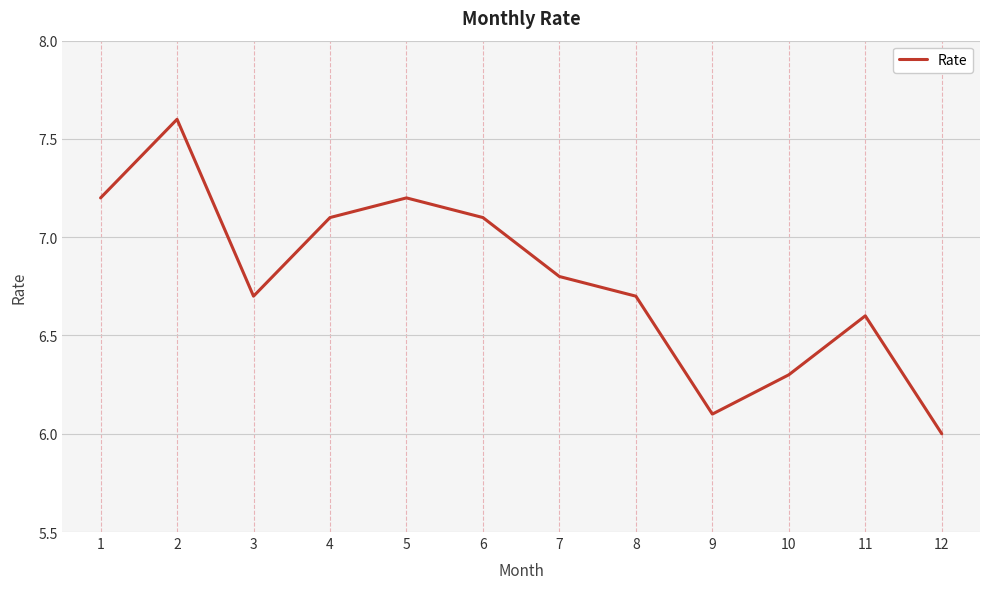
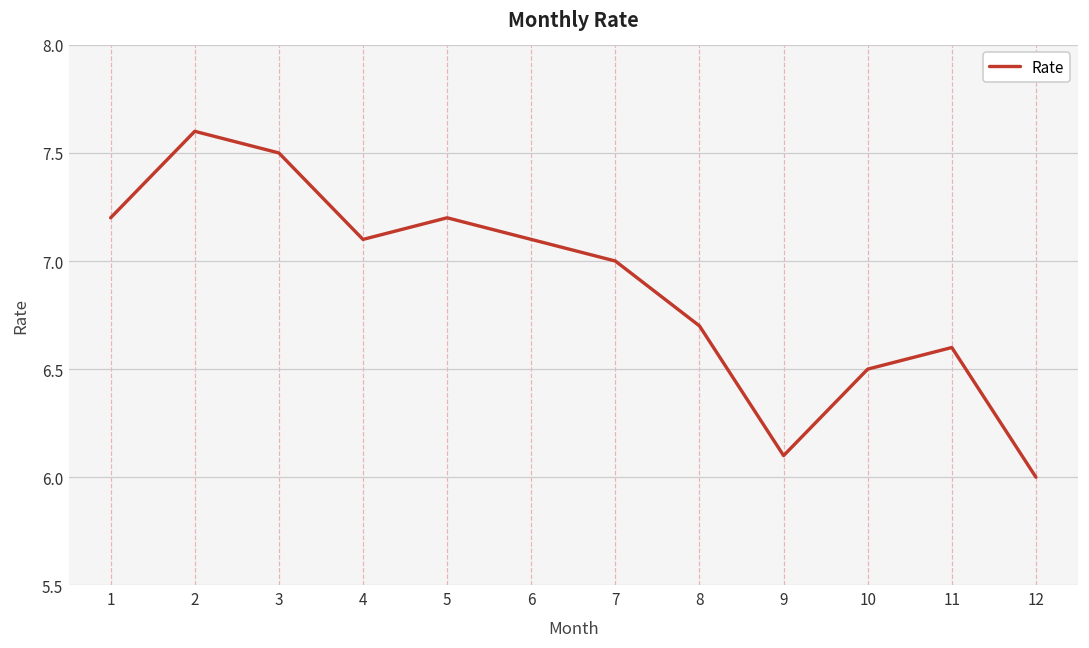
  {
    "1": 7.2,
    "2": 7.6,
-   "3": 6.7,
+   "3": 7.5,
    "4": 7.1,
    "5": 7.2,
    "6": 7.1,
-   "7": 6.8,
+   "7": 7.0,
    "8": 6.7,
    "9": 6.1,
-   "10": 6.3,
+   "10": 6.5,
    "11": 6.6,
    "12": 6.0
  }
